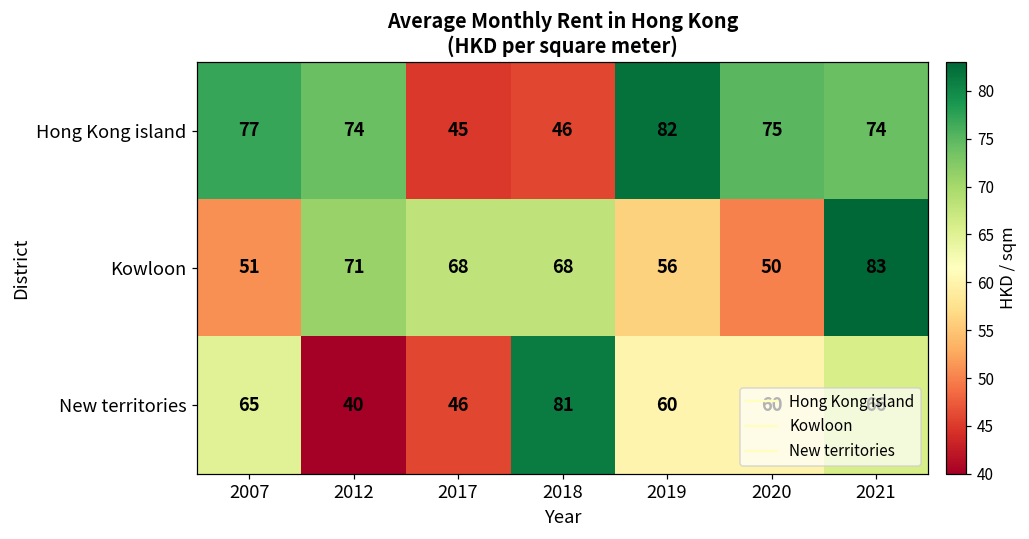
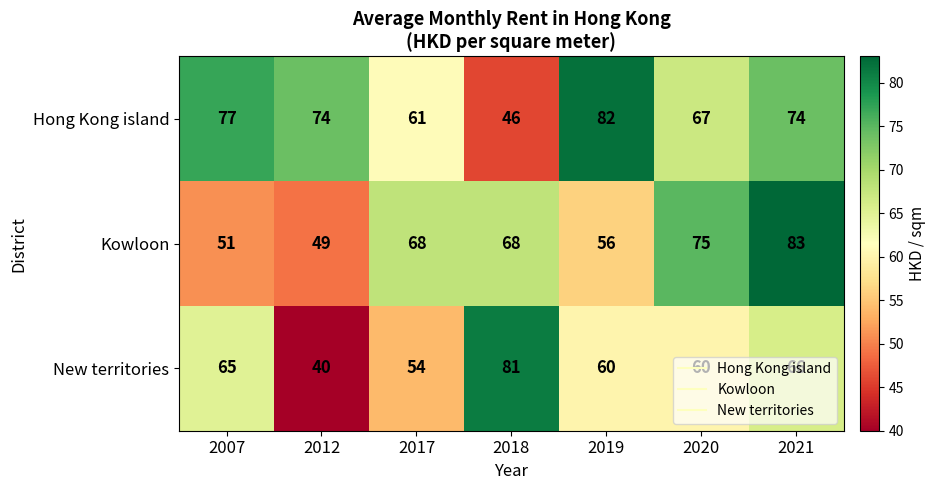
  {
    "Hong Kong island": {
      "2007": 77,
      "2012": 74,
-     "2017": 45,
+     "2017": 61,
      "2018": 46,
      "2019": 82,
-     "2020": 75,
+     "2020": 67,
      "2021": 74
    },
    "Kowloon": {
      "2007": 51,
-     "2012": 71,
+     "2012": 49,
      "2017": 68,
      "2018": 68,
      "2019": 56,
-     "2020": 50,
+     "2020": 75,
      "2021": 83
    },
    "New territories": {
      "2007": 65,
      "2012": 40,
-     "2017": 46,
+     "2017": 54,
      "2018": 81,
      "2019": 60
    }
  }
